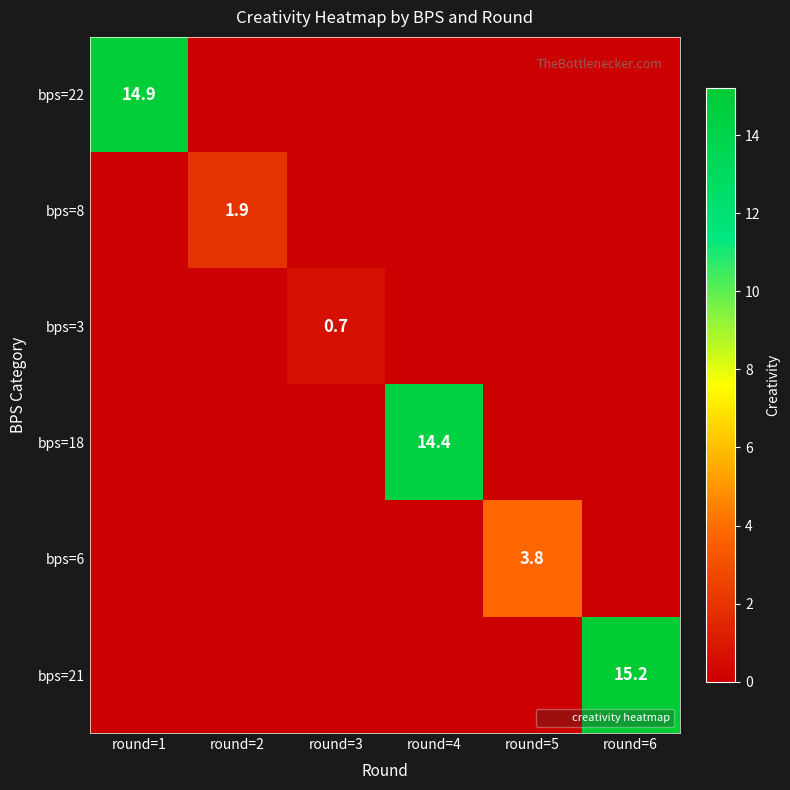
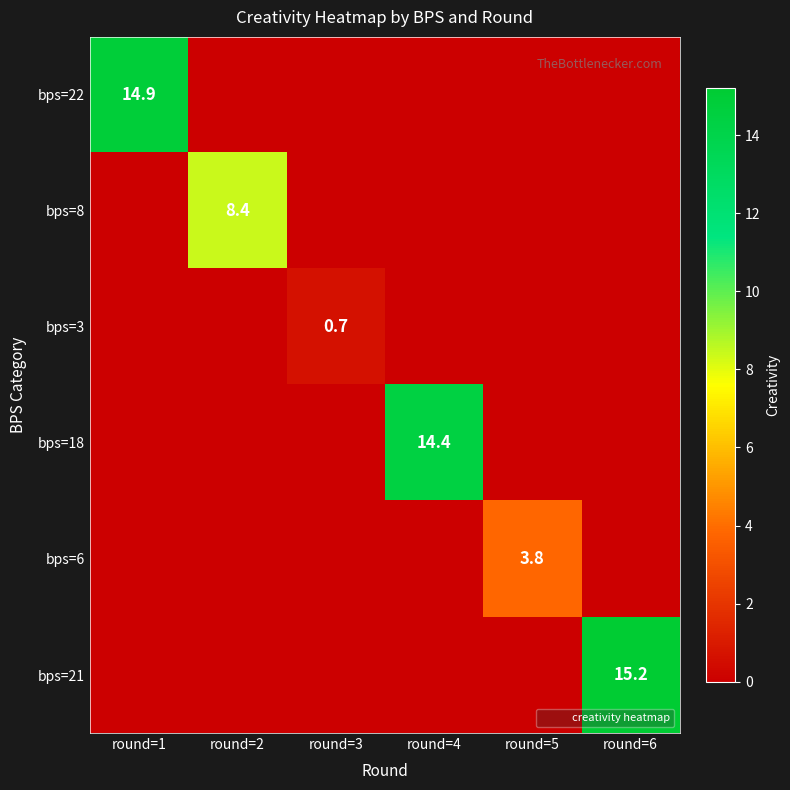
  {
    "bps=22": {
      "round=1": 14.9
    },
    "bps=8": {
-     "round=2": 1.9
+     "round=2": 8.4
    },
    "bps=3": {
      "round=3": 0.7
    },
    "bps=18": {
      "round=4": 14.4
    },
    "bps=6": {
      "round=5": 3.8
    },
    "bps=21": {
      "round=6": 15.2
    }
  }
